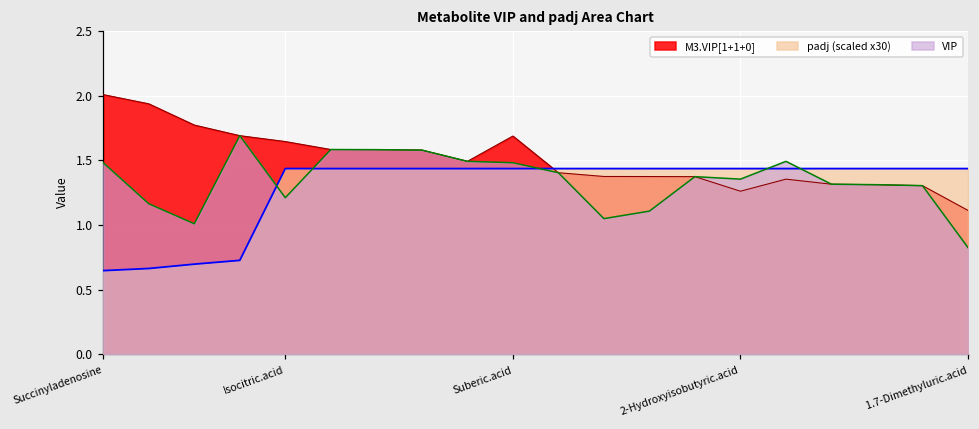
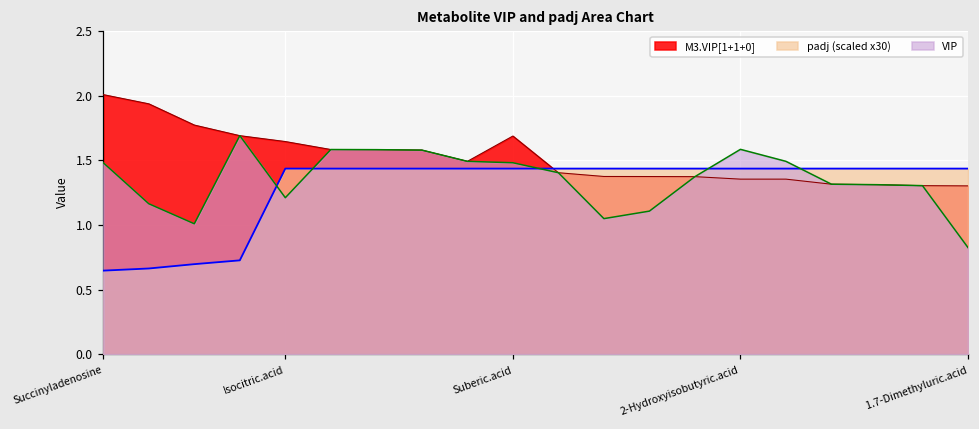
  {
    "M3.VIP[1+1+0]": {
      "Succinyladenosine": 2.01,
      "Isocitric.acid": 1.65,
      "Suberic.acid": 1.69,
-     "2-Hydroxyisobutyric.acid": 1.26,
-     "1.7-Dimethyluric.acid": 1.11
+     "2-Hydroxyisobutyric.acid": 1.35,
+     "1.7-Dimethyluric.acid": 1.30
    },
    "padj (scaled x30)": {
      "Succinyladenosine": 0.65,
      "Isocitric.acid": 1.44,
      "Suberic.acid": 1.44,
      "2-Hydroxyisobutyric.acid": 1.44,
      "1.7-Dimethyluric.acid": 1.44
    },
    "VIP": {
      "Succinyladenosine": 1.48,
      "Isocitric.acid": 1.21,
      "Suberic.acid": 1.48,
-     "2-Hydroxyisobutyric.acid": 1.35,
+     "2-Hydroxyisobutyric.acid": 1.59,
      "1.7-Dimethyluric.acid": 0.82
    }
  }
